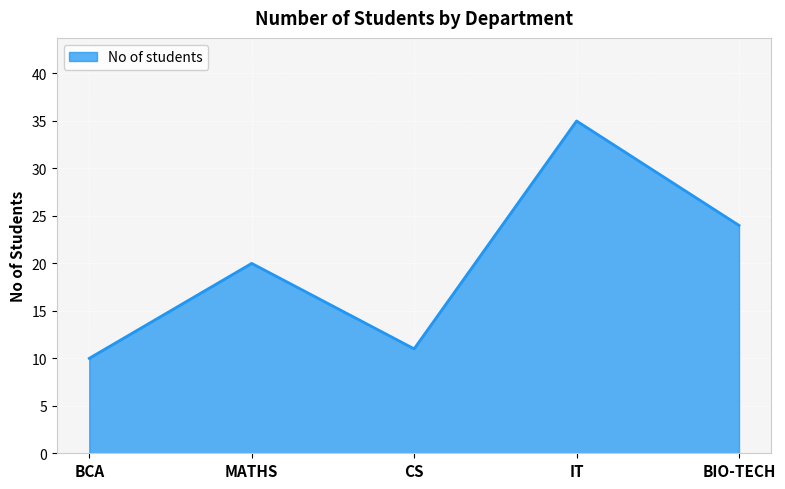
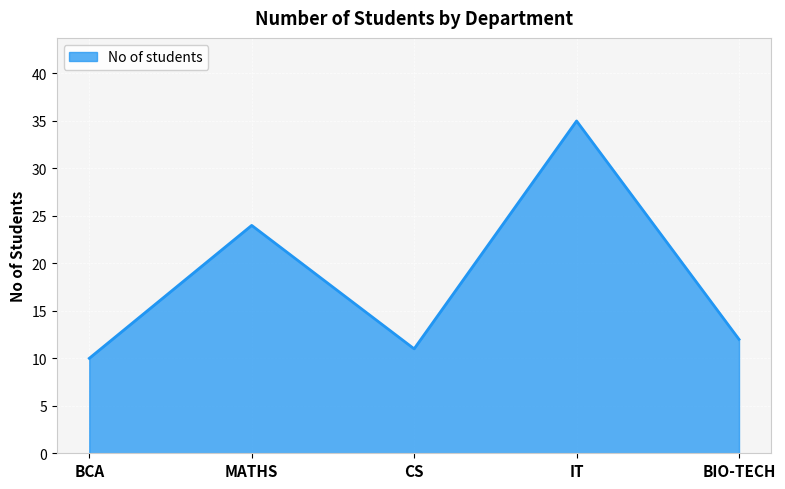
  {
    "BCA": 10,
-   "MATHS": 20,
+   "MATHS": 24,
    "CS": 11,
    "IT": 35,
-   "BIO-TECH": 24
+   "BIO-TECH": 12
  }
